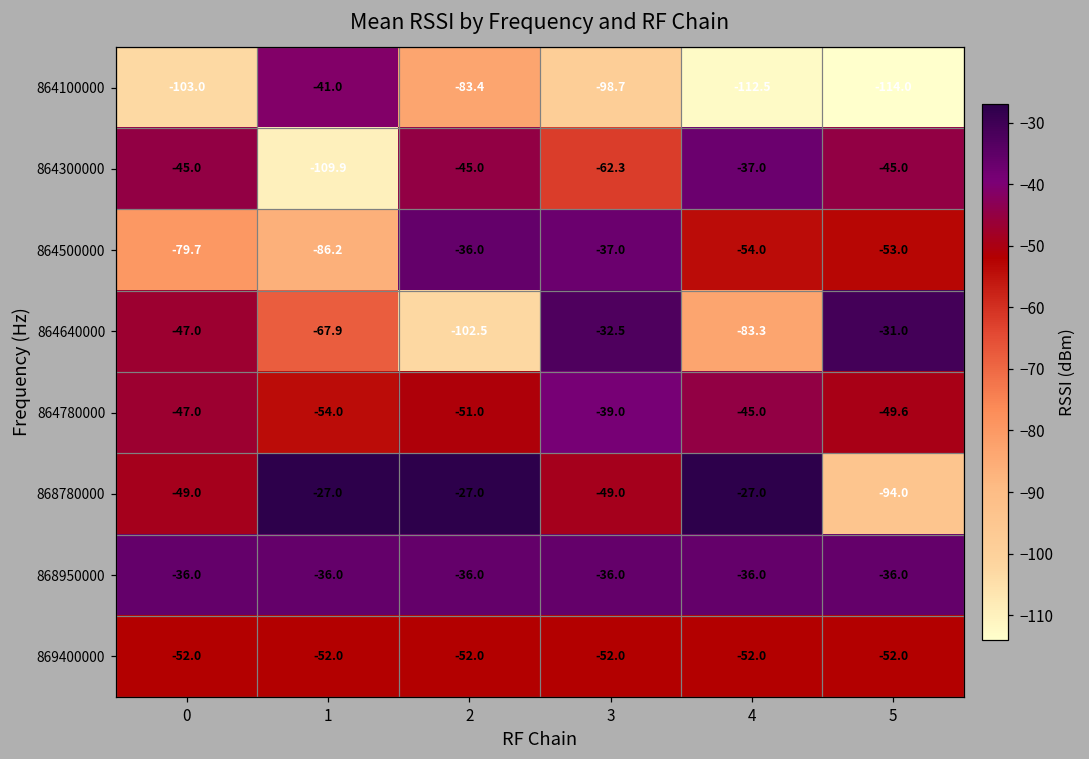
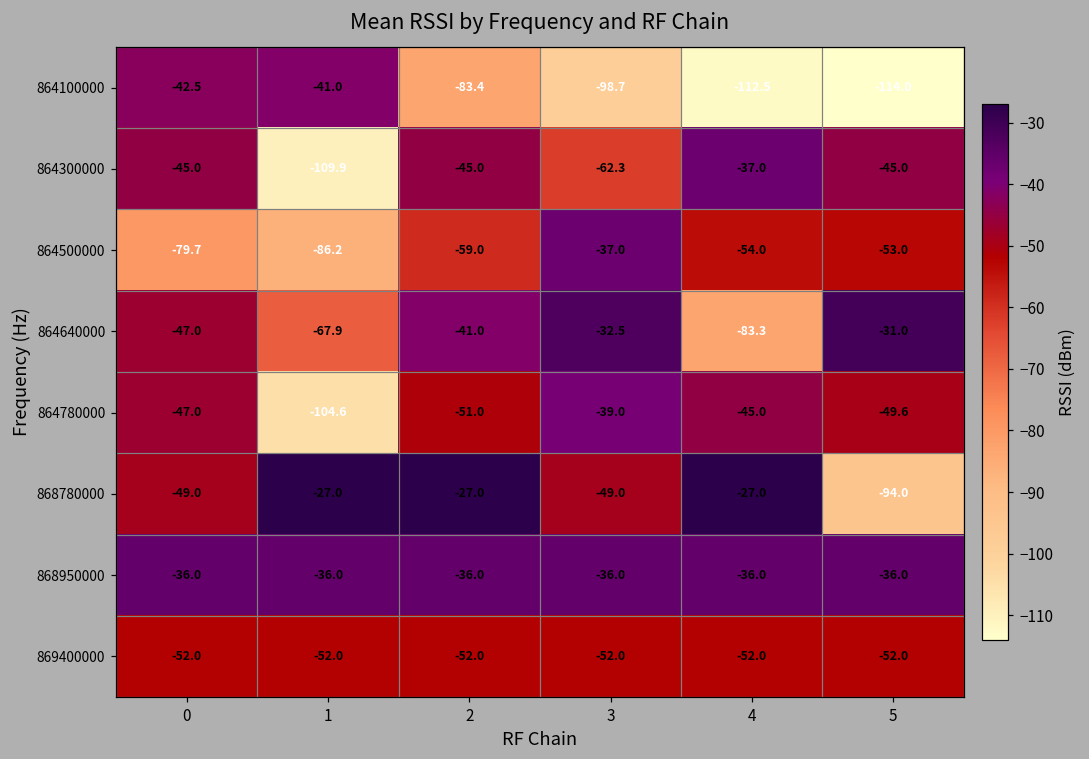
  {
    "864100000": {
-     "0": -103.0,
+     "0": -42.5,
      "1": -41.0,
      "2": -83.4,
      "3": -98.7,
      "4": -112.5,
      "5": -114.0
    },
    "864300000": {
      "0": -45.0,
      "1": -109.9,
      "2": -45.0,
      "3": -62.3,
      "4": -37.0,
      "5": -45.0
    },
    "864500000": {
      "0": -79.7,
      "1": -86.2,
-     "2": -36.0,
+     "2": -59.0,
      "3": -37.0,
      "4": -54.0,
      "5": -53.0
    },
    "864640000": {
      "0": -47.0,
      "1": -67.9,
-     "2": -102.5,
+     "2": -41.0,
      "3": -32.5,
      "4": -83.3,
      "5": -31.0
    },
    "864780000": {
      "0": -47.0,
-     "1": -54.0,
+     "1": -104.6,
      "2": -51.0,
      "3": -39.0,
      "4": -45.0,
      "5": -49.6
    },
    "868780000": {
      "0": -49.0,
      "1": -27.0,
      "2": -27.0,
      "3": -49.0,
      "4": -27.0,
      "5": -94.0
    },
    "868950000": {
      "0": -36.0,
      "1": -36.0,
      "2": -36.0,
      "3": -36.0,
      "4": -36.0,
      "5": -36.0
    },
    "869400000": {
      "0": -52.0,
      "1": -52.0,
      "2": -52.0,
      "3": -52.0,
      "4": -52.0,
      "5": -52.0
    }
  }
